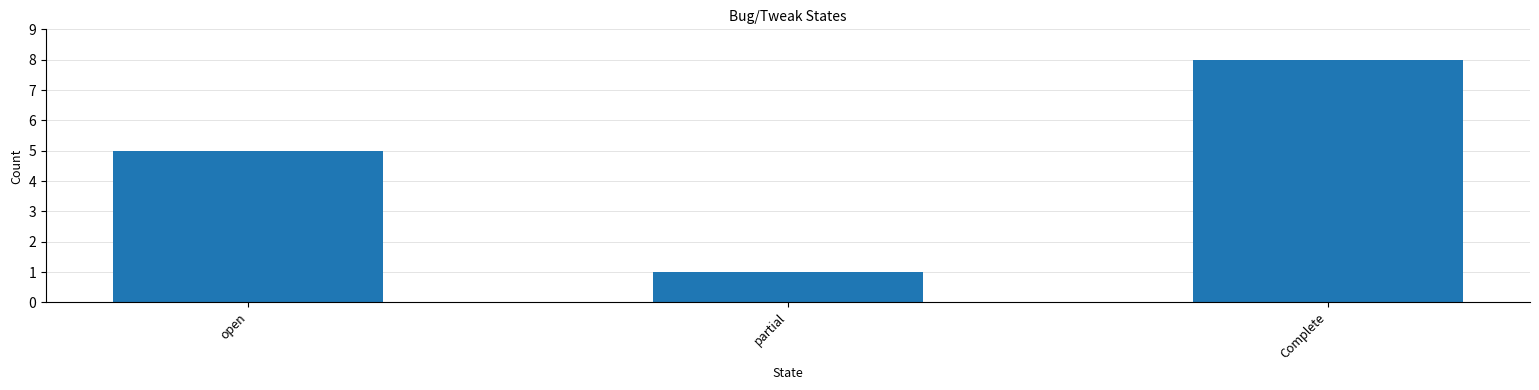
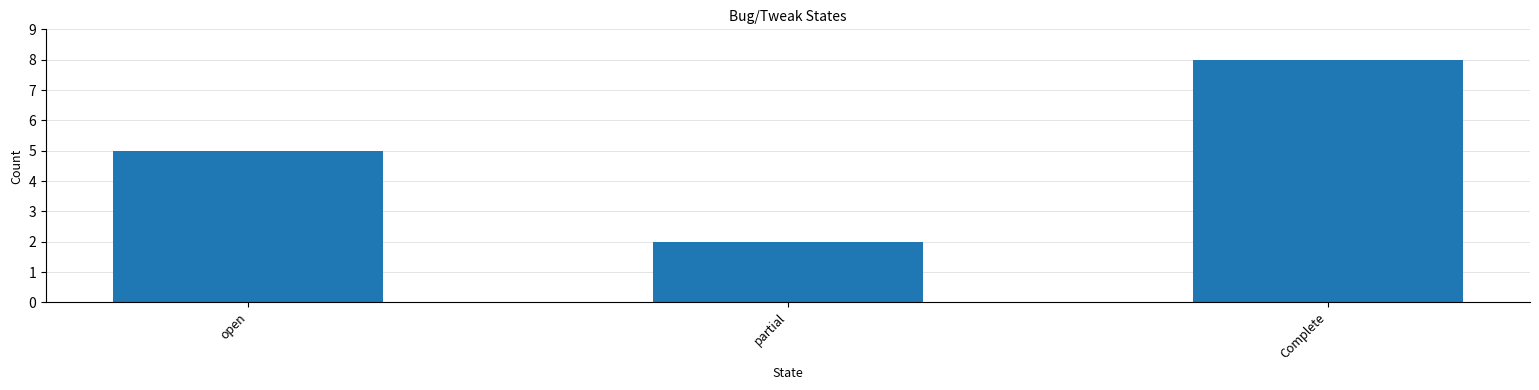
  {
    "open": 5,
-   "partial": 1,
+   "partial": 2,
    "Complete": 8
  }
